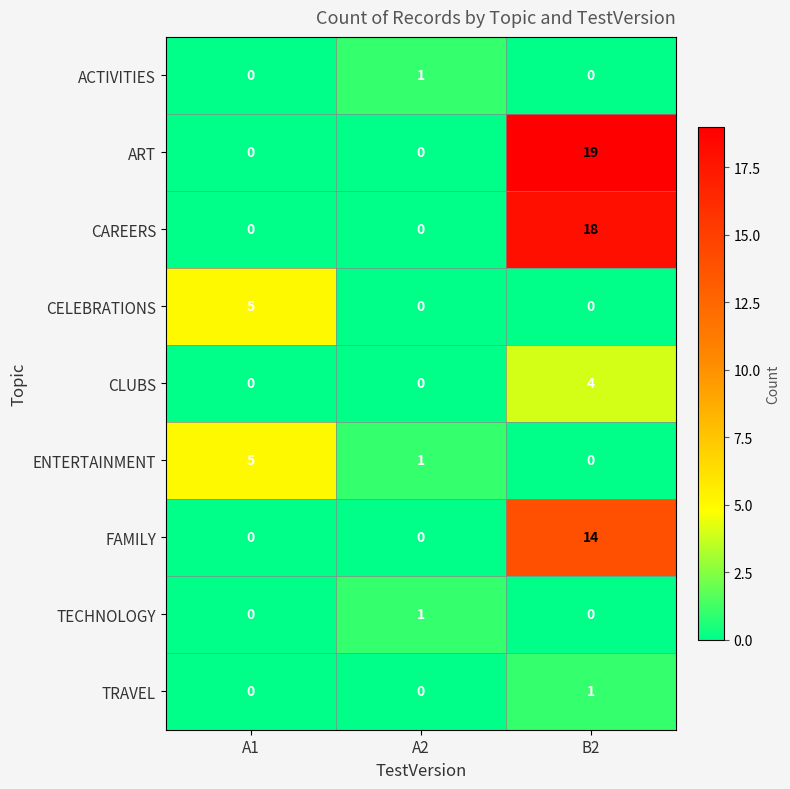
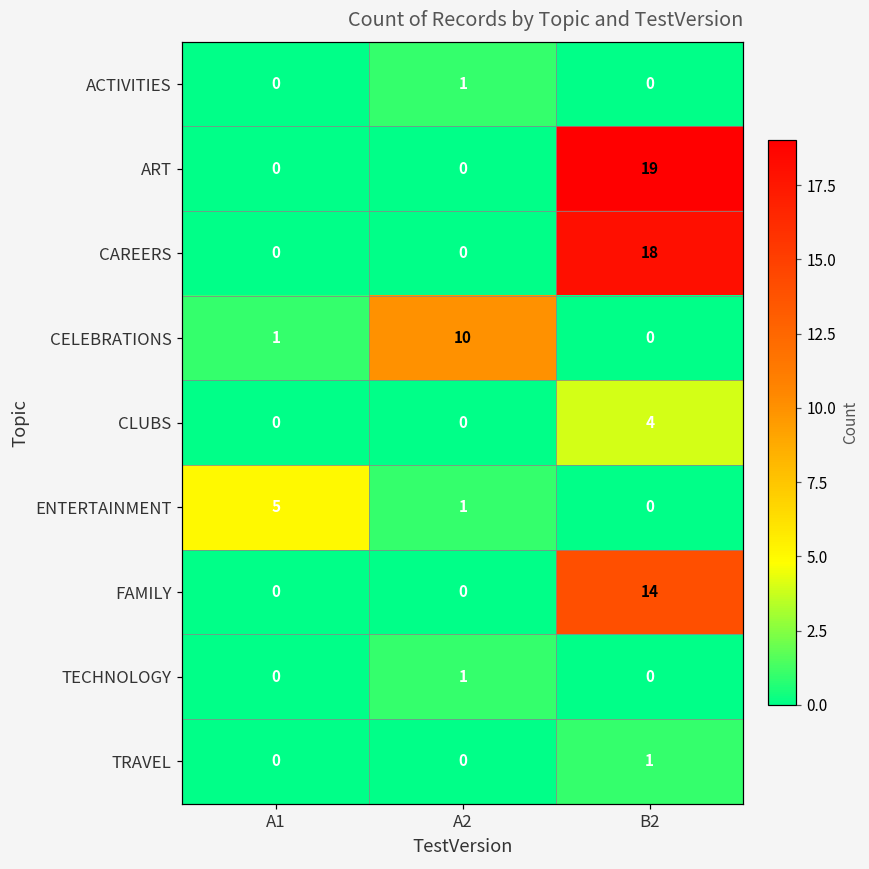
  {
    "ACTIVITIES": {
      "A1": 0,
      "A2": 1,
      "B2": 0
    },
    "ART": {
      "A1": 0,
      "A2": 0,
      "B2": 19
    },
    "CAREERS": {
      "A1": 0,
      "A2": 0,
      "B2": 18
    },
    "CELEBRATIONS": {
-     "A1": 5,
-     "A2": 0,
+     "A1": 1,
+     "A2": 10,
      "B2": 0
    },
    "CLUBS": {
      "A1": 0,
      "A2": 0,
      "B2": 4
    },
    "ENTERTAINMENT": {
      "A1": 5,
      "A2": 1,
      "B2": 0
    },
    "FAMILY": {
      "A1": 0,
      "A2": 0,
      "B2": 14
    },
    "TECHNOLOGY": {
      "A1": 0,
      "A2": 1,
      "B2": 0
    },
    "TRAVEL": {
      "A1": 0,
      "A2": 0,
      "B2": 1
    }
  }
